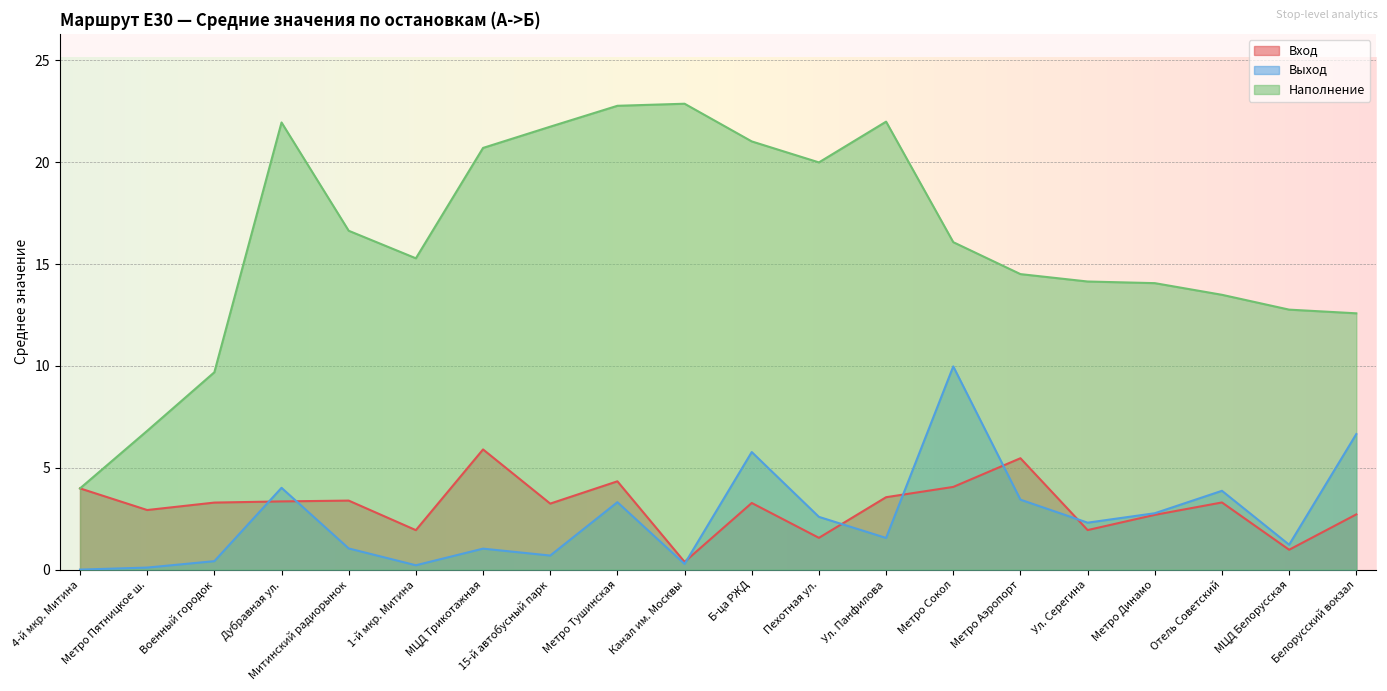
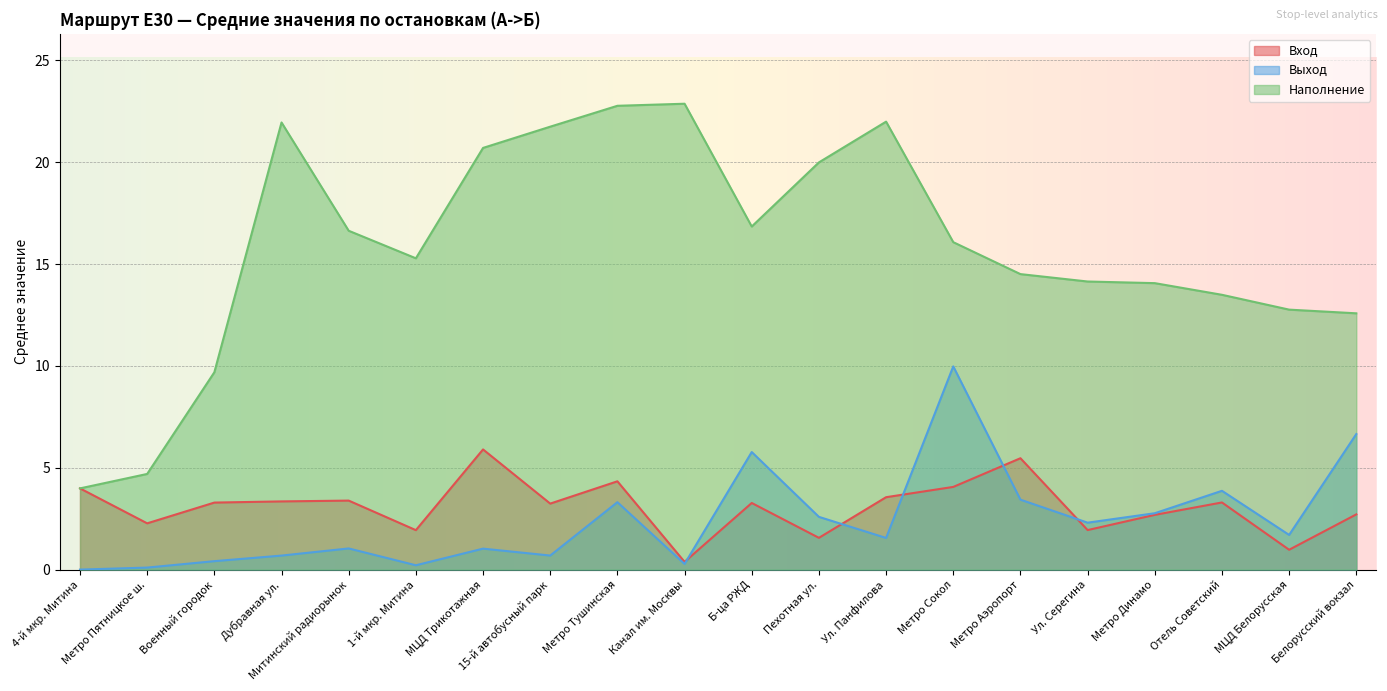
  {
    "Вход": {
-     "Метро Пятницкое ш.": 2.9,
+     "Метро Пятницкое ш.": 2.3,
      "Военный городок": 3.3,
      "Дубравная ул.": 3.3,
      "Митинский радиорынок": 3.4,
      "1-й мкр. Митина": 1.9,
      "МЦД Трикотажная": 5.9,
      "15-й автобусный парк": 3.2,
      "Метро Тушинская": 4.3,
      "Б-ца РЖД": 3.3,
      "Пехотная ул.": 1.6,
      "Ул. Панфилова": 3.6,
      "Метро Сокол": 4.1,
      "Метро Аэропорт": 5.5,
      "Ул. Серегина": 1.9,
      "Отель Советский": 3.3,
      "МЦД Белорусская": 1.0,
      "Белорусский вокзал": 2.7
    },
    "Выход": {
      "4-й мкр. Митина": 0.0,
      "Метро Пятницкое ш.": 0.1,
      "Военный городок": 0.4,
-     "Дубравная ул.": 4.0,
+     "Дубравная ул.": 0.7,
      "Митинский радиорынок": 1.0,
      "1-й мкр. Митина": 0.2,
      "МЦД Трикотажная": 1.0,
      "15-й автобусный парк": 0.7,
      "Метро Тушинская": 3.3,
      "Б-ца РЖД": 5.8,
      "Пехотная ул.": 2.6,
      "Ул. Панфилова": 1.6,
      "Метро Сокол": 10.0,
      "Метро Аэропорт": 3.4,
      "Ул. Серегина": 2.3,
      "Отель Советский": 3.9,
-     "МЦД Белорусская": 1.2,
+     "МЦД Белорусская": 1.7,
      "Белорусский вокзал": 6.7
    },
    "Наполнение": {
-     "Метро Пятницкое ш.": 6.8,
+     "Метро Пятницкое ш.": 4.7,
      "Военный городок": 9.7,
      "Дубравная ул.": 22.0,
      "Митинский радиорынок": 16.6,
      "1-й мкр. Митина": 15.3,
      "МЦД Трикотажная": 20.7,
      "15-й автобусный парк": 21.7,
      "Метро Тушинская": 22.8,
      "Канал им. Москвы": 22.9,
-     "Б-ца РЖД": 21.0,
+     "Б-ца РЖД": 16.8,
      "Пехотная ул.": 20.0,
      "Ул. Панфилова": 22.0,
      "Метро Сокол": 16.1,
      "Метро Аэропорт": 14.5,
      "Ул. Серегина": 14.1,
      "Метро Динамо": 14.1,
      "Отель Советский": 13.5,
      "МЦД Белорусская": 12.8,
      "Белорусский вокзал": 12.6
    }
  }
